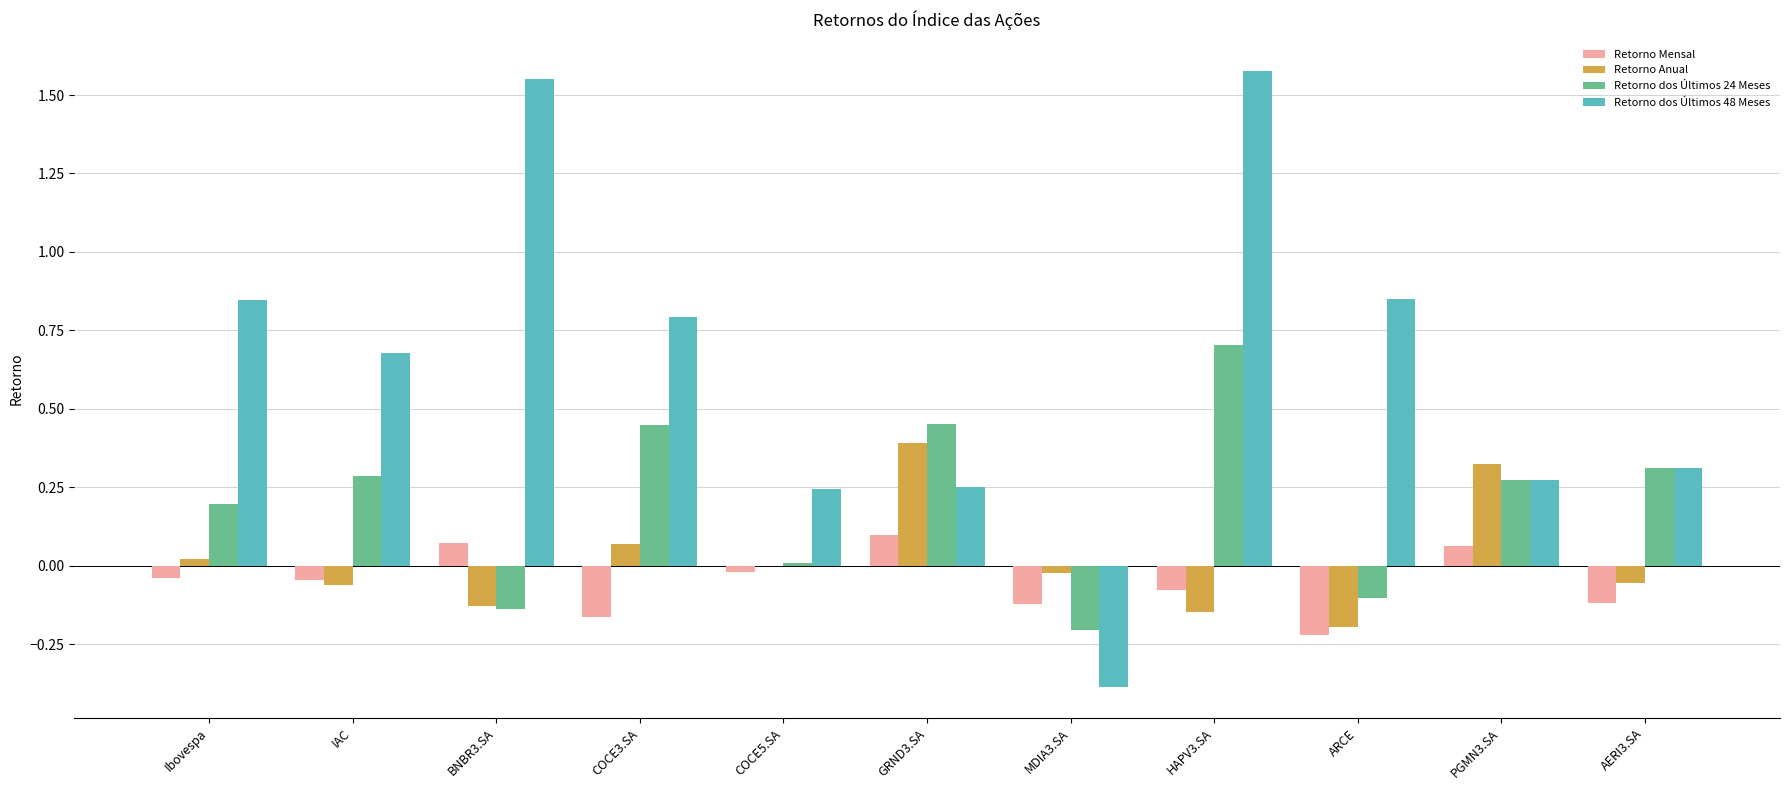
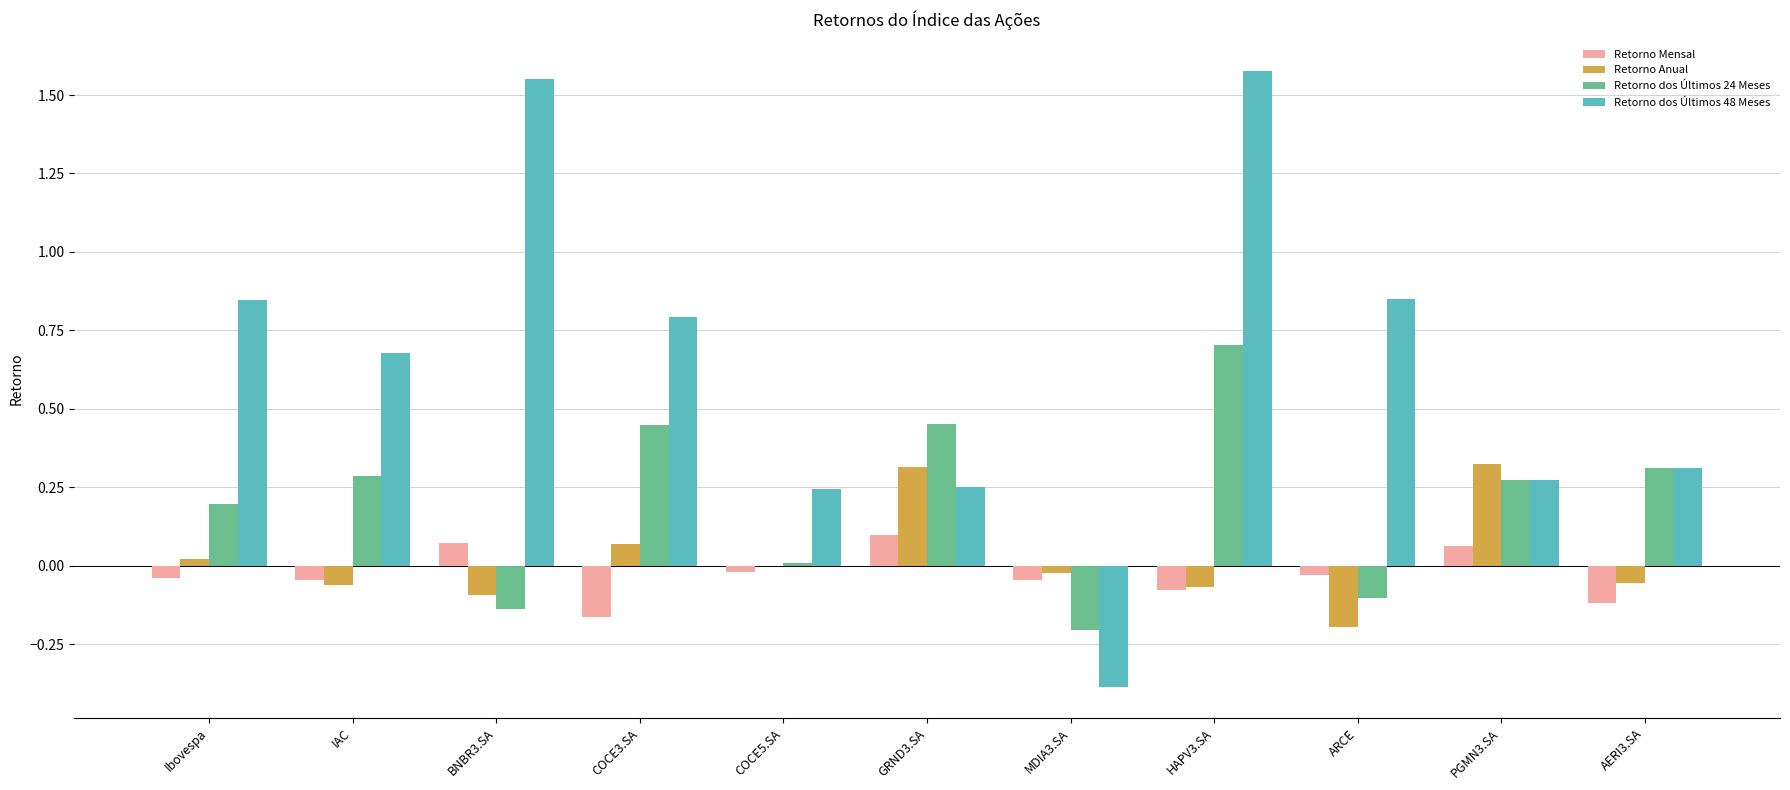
  {
    "Retorno Mensal": {
      "Ibovespa": -0.04,
      "IAC": -0.05,
      "BNBR3.SA": 0.07,
      "COCE3.SA": -0.16,
      "COCE5.SA": -0.02,
      "GRND3.SA": 0.10,
-     "MDIA3.SA": -0.12,
+     "MDIA3.SA": -0.04,
      "HAPV3.SA": -0.08,
-     "ARCE": -0.22,
+     "ARCE": -0.03,
      "PGMN3.SA": 0.06,
      "AERI3.SA": -0.12
    },
    "Retorno Anual": {
      "Ibovespa": 0.02,
      "IAC": -0.06,
-     "BNBR3.SA": -0.13,
+     "BNBR3.SA": -0.09,
      "COCE3.SA": 0.07,
-     "GRND3.SA": 0.39,
+     "GRND3.SA": 0.32,
      "MDIA3.SA": -0.02,
-     "HAPV3.SA": -0.15,
+     "HAPV3.SA": -0.07,
      "ARCE": -0.19,
      "PGMN3.SA": 0.32,
      "AERI3.SA": -0.06
    }
  }
